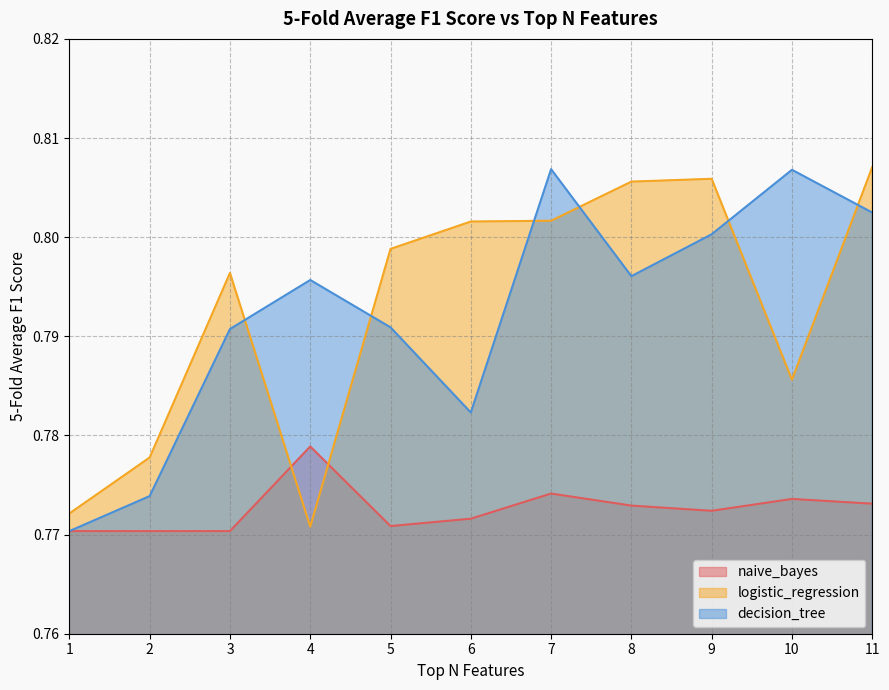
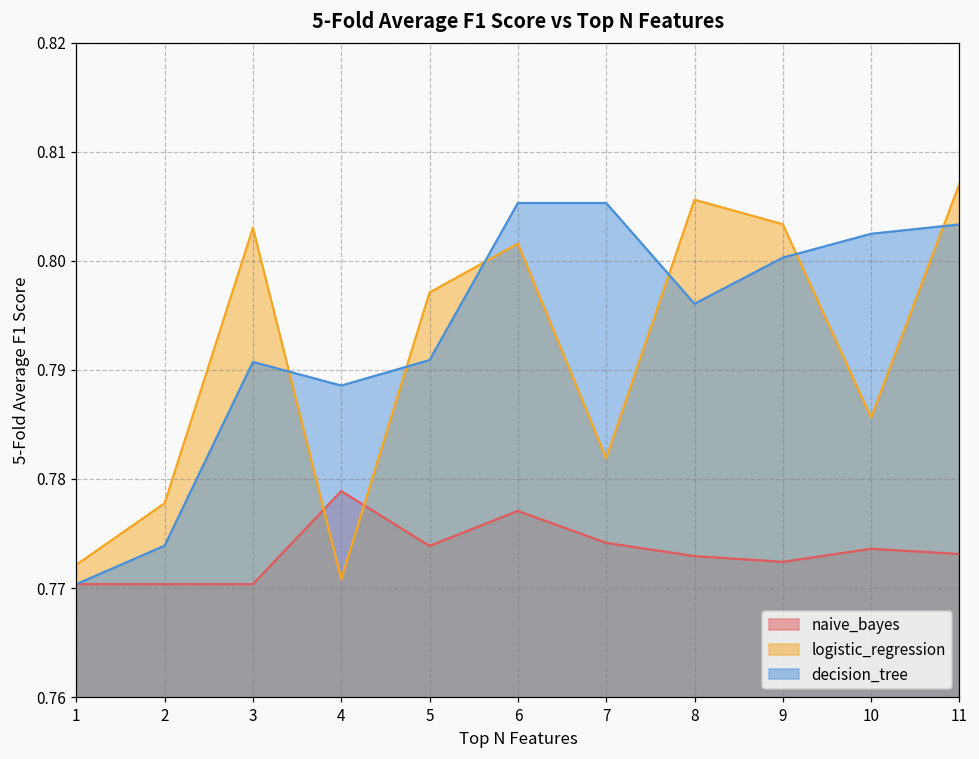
  {
    "naive_bayes": {
      "2": 0.770,
      "3": 0.770,
      "4": 0.779,
-     "5": 0.771,
-     "6": 0.772,
+     "5": 0.774,
+     "6": 0.777,
      "7": 0.774,
      "8": 0.773,
      "9": 0.772,
      "10": 0.774,
      "11": 0.773
    },
    "logistic_regression": {
      "1": 0.772,
      "2": 0.778,
-     "3": 0.796,
+     "3": 0.803,
      "4": 0.771,
-     "5": 0.799,
+     "5": 0.797,
      "6": 0.802,
-     "7": 0.802,
+     "7": 0.782,
      "8": 0.806,
-     "9": 0.806,
+     "9": 0.803,
      "10": 0.786,
      "11": 0.807
    },
    "decision_tree": {
      "2": 0.774,
      "3": 0.791,
-     "4": 0.796,
+     "4": 0.789,
      "5": 0.791,
-     "6": 0.782,
-     "7": 0.807,
+     "6": 0.805,
+     "7": 0.805,
      "8": 0.796,
      "9": 0.800,
-     "10": 0.807,
-     "11": 0.802
+     "10": 0.802,
+     "11": 0.803
    }
  }
